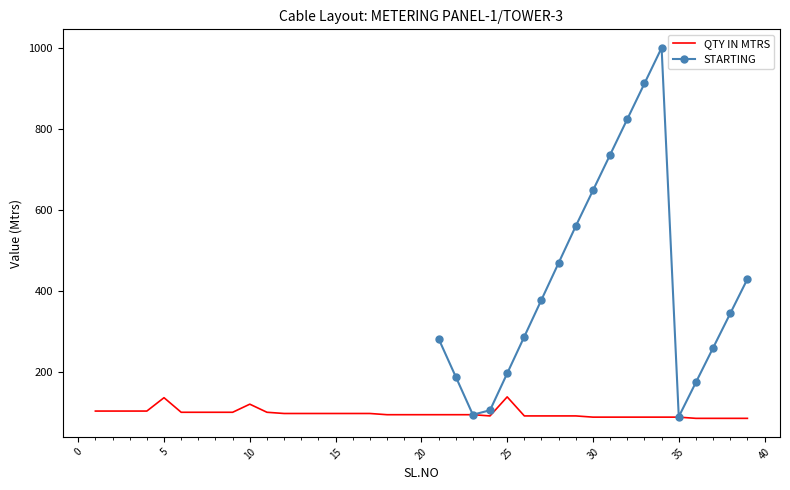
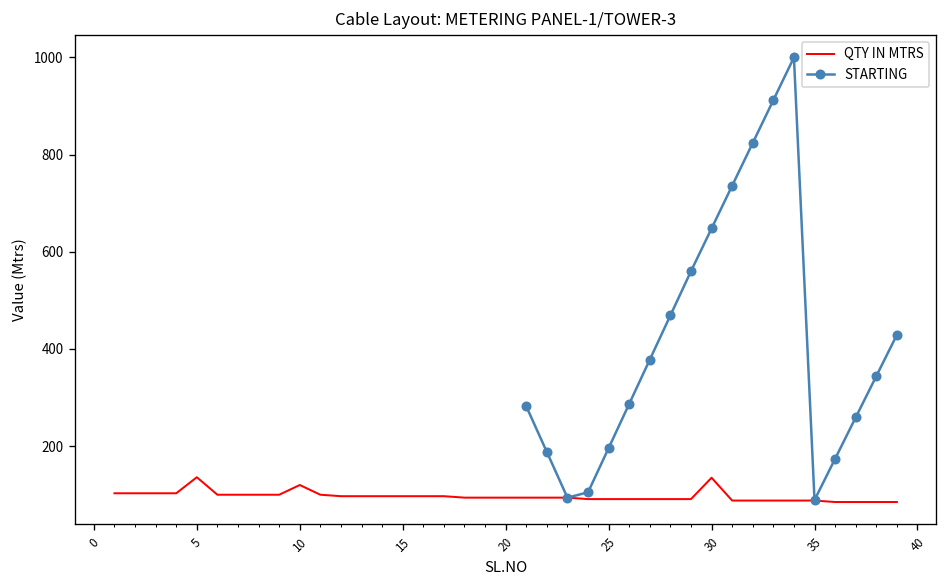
  {
    "QTY IN MTRS": {
      "5": 140,
      "10": 120,
      "15": 100,
      "20": 90,
-     "25": 140,
-     "30": 90
+     "25": 90,
+     "30": 140
    },
    "STARTING": {
      "25": 200,
      "30": 650
    }
  }
